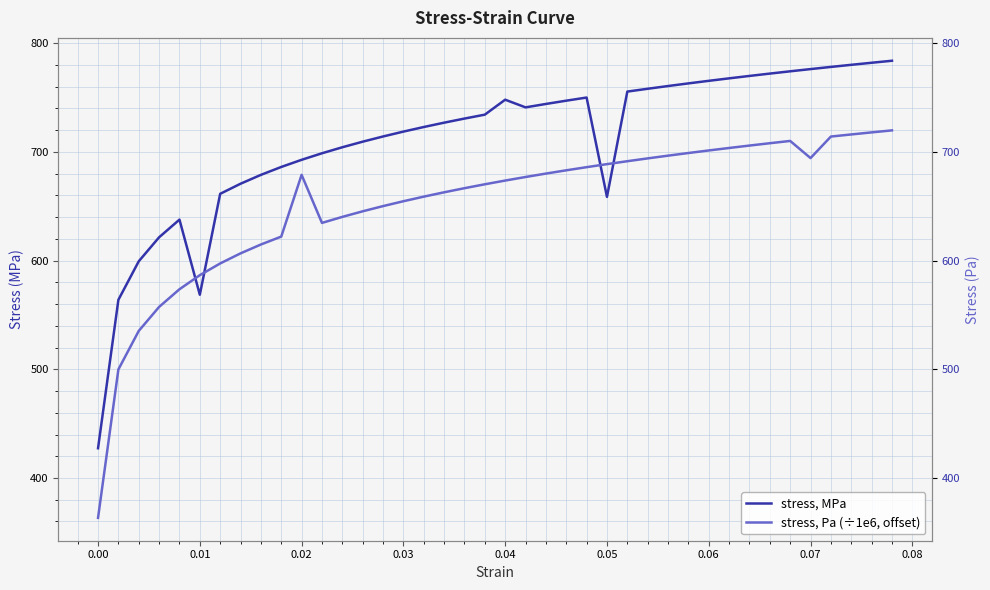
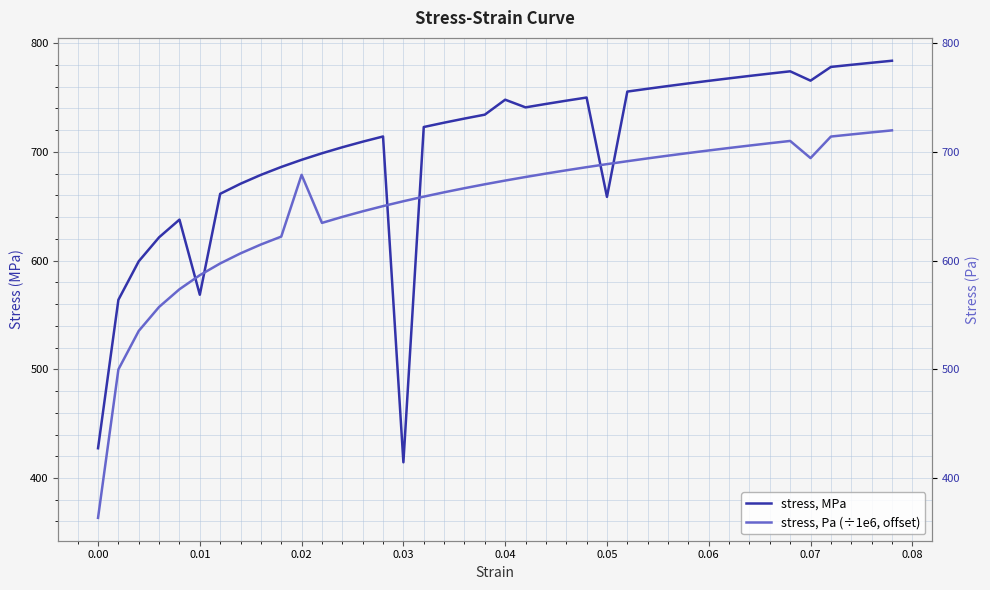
  {
    "stress, MPa": {
      "0.00": 427,
      "0.01": 569,
      "0.02": 693,
-     "0.03": 719,
+     "0.03": 414,
      "0.04": 748,
      "0.05": 659,
      "0.06": 765,
-     "0.07": 776
+     "0.07": 766
    },
    "stress, Pa (÷1e6, offset)": {
      "0.00": 363,
      "0.01": 587,
      "0.02": 679,
      "0.03": 655,
      "0.04": 674,
      "0.05": 689,
      "0.06": 701,
      "0.07": 694
    }
  }
